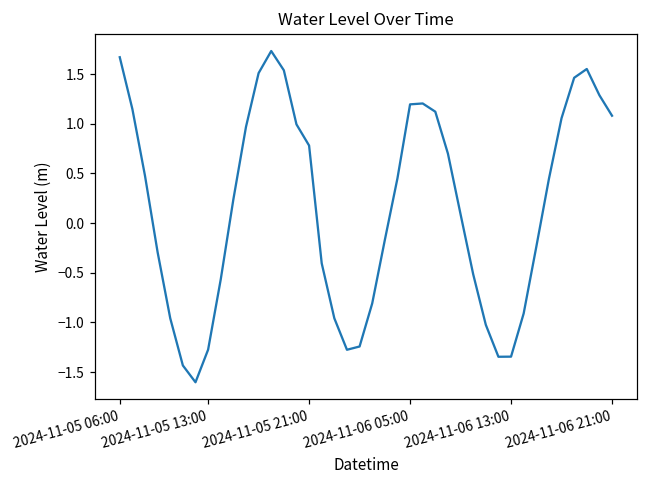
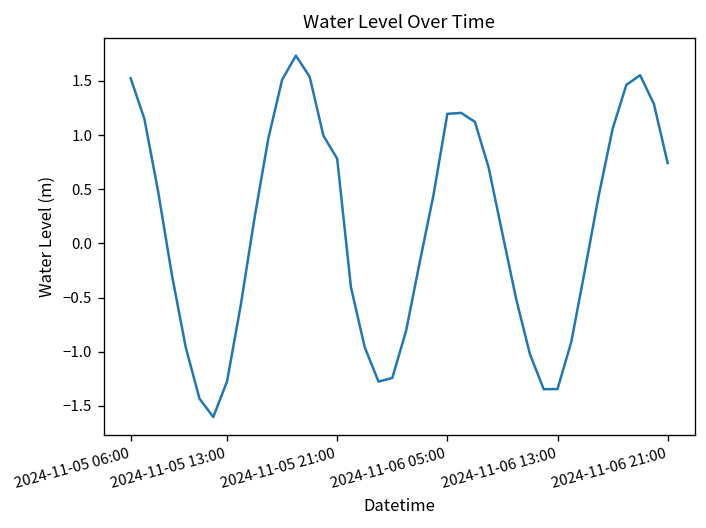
  {
-   "2024-11-05 06:00": 1.7,
+   "2024-11-05 06:00": 1.5,
    "2024-11-05 13:00": -1.3,
    "2024-11-05 21:00": 0.8,
    "2024-11-06 05:00": 1.2,
    "2024-11-06 13:00": -1.3,
-   "2024-11-06 21:00": 1.1
+   "2024-11-06 21:00": 0.7
  }
